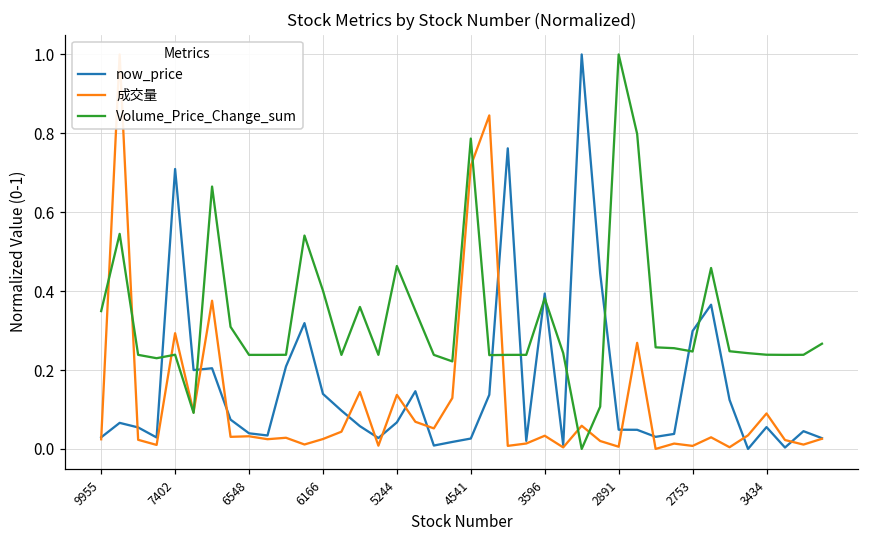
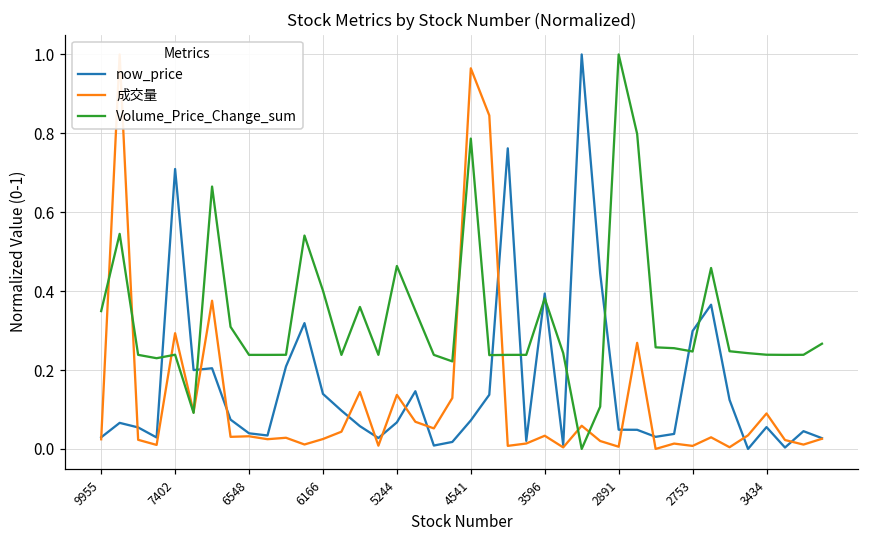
  {
    "now_price": {
      "7402": 0.71,
      "6548": 0.04,
      "6166": 0.14,
      "5244": 0.07,
-     "4541": 0.03,
+     "4541": 0.07,
      "3596": 0.39,
      "2891": 0.05,
      "2753": 0.30,
      "3434": 0.06
    },
    "成交量": {
      "7402": 0.29,
      "6548": 0.03,
      "6166": 0.03,
      "5244": 0.14,
-     "4541": 0.72,
+     "4541": 0.96,
      "3596": 0.03,
      "2891": 0.01,
      "2753": 0.01,
      "3434": 0.09
    },
    "Volume_Price_Change_sum": {
      "9955": 0.35,
      "7402": 0.24,
      "6548": 0.24,
      "6166": 0.40,
      "5244": 0.46,
      "4541": 0.79,
      "3596": 0.38,
      "2891": 1.00,
      "2753": 0.25,
      "3434": 0.24
    }
  }
